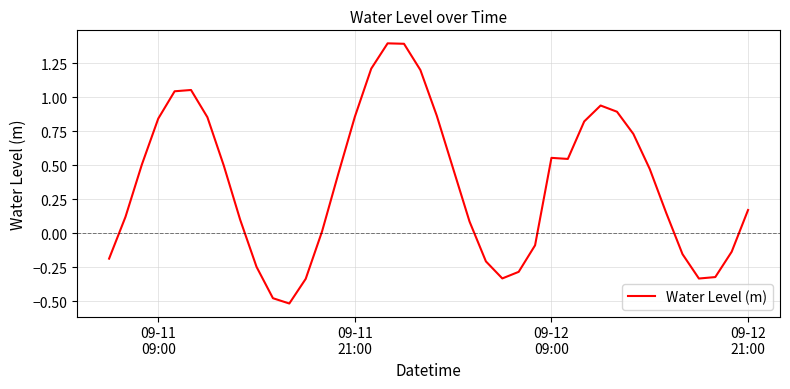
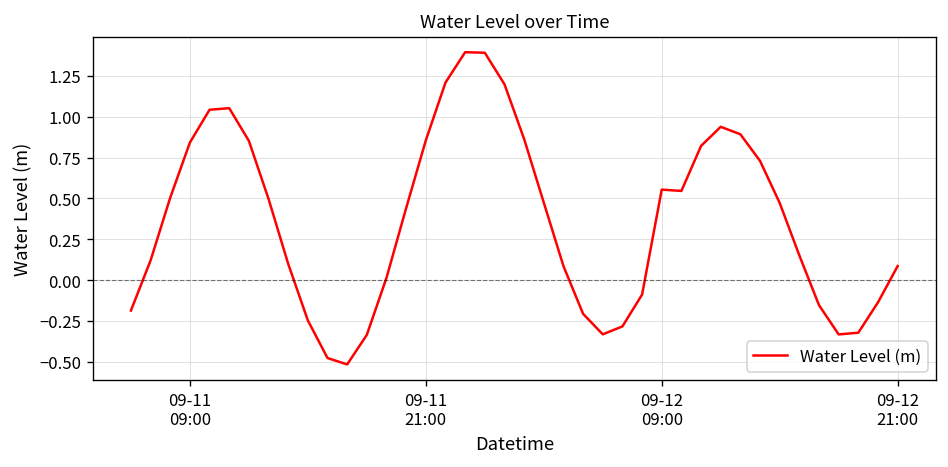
  {
    "09-11 09:00": 0.84,
    "09-11 21:00": 0.86,
    "09-12 09:00": 0.55,
-   "09-12 21:00": 0.17
+   "09-12 21:00": 0.09
  }
